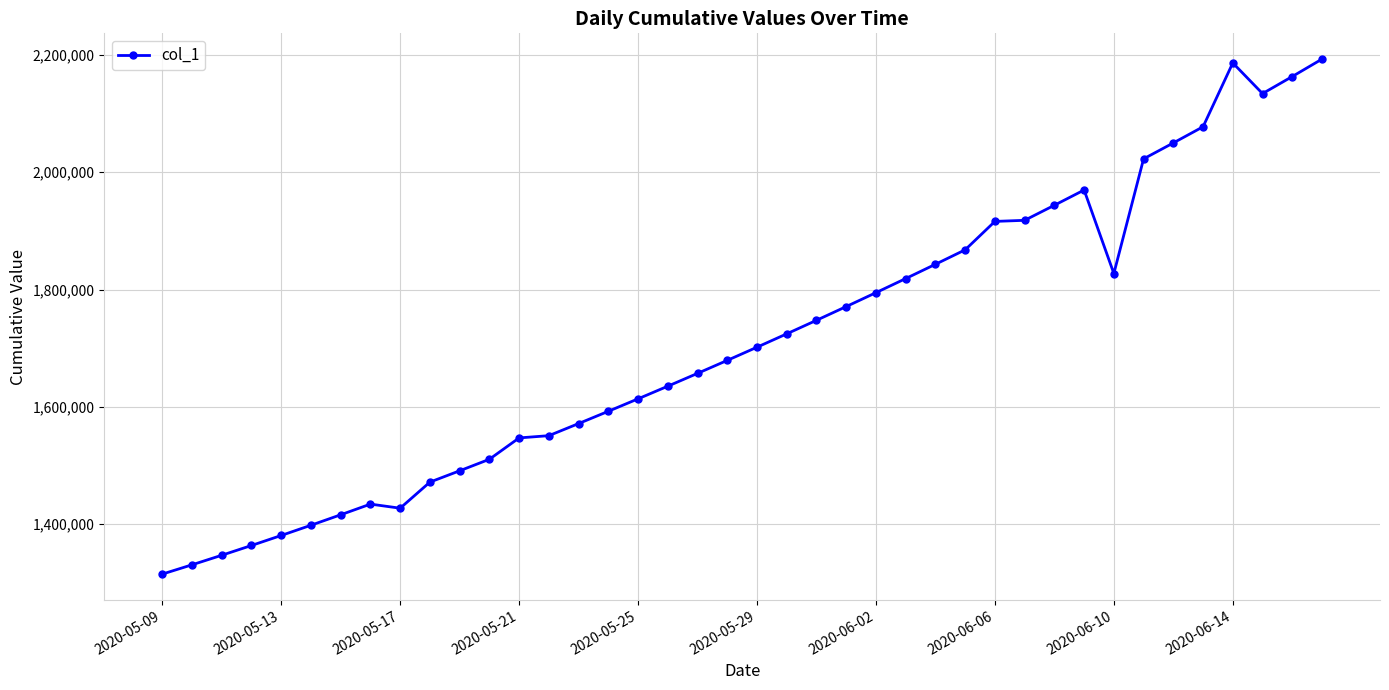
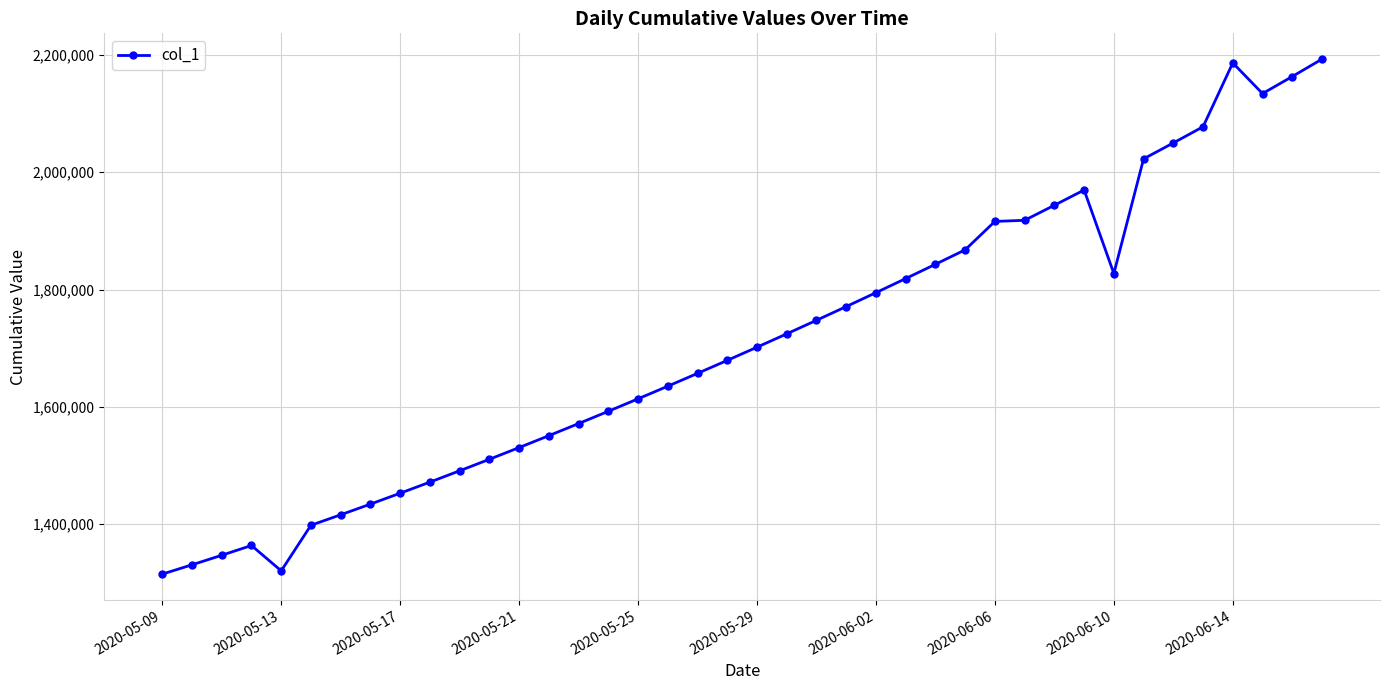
  {
    "2020-05-09": "1,320,000",
-   "2020-05-13": "1,380,000",
-   "2020-05-17": "1,430,000",
-   "2020-05-21": "1,550,000",
+   "2020-05-13": "1,320,000",
+   "2020-05-17": "1,450,000",
+   "2020-05-21": "1,530,000",
    "2020-05-25": "1,610,000",
    "2020-05-29": "1,700,000",
    "2020-06-02": "1,790,000",
    "2020-06-06": "1,920,000",
    "2020-06-10": "1,830,000",
    "2020-06-14": "2,190,000"
  }
